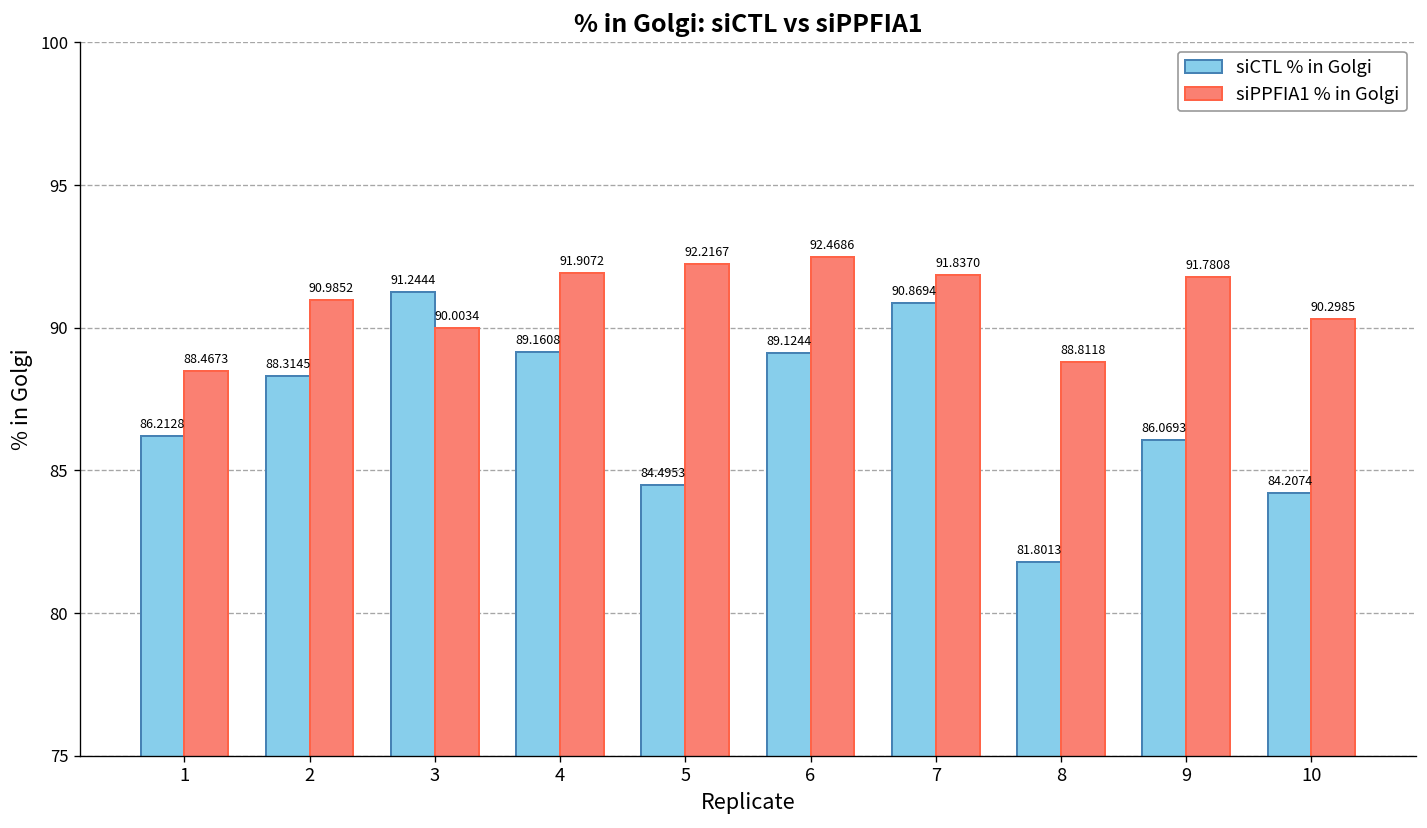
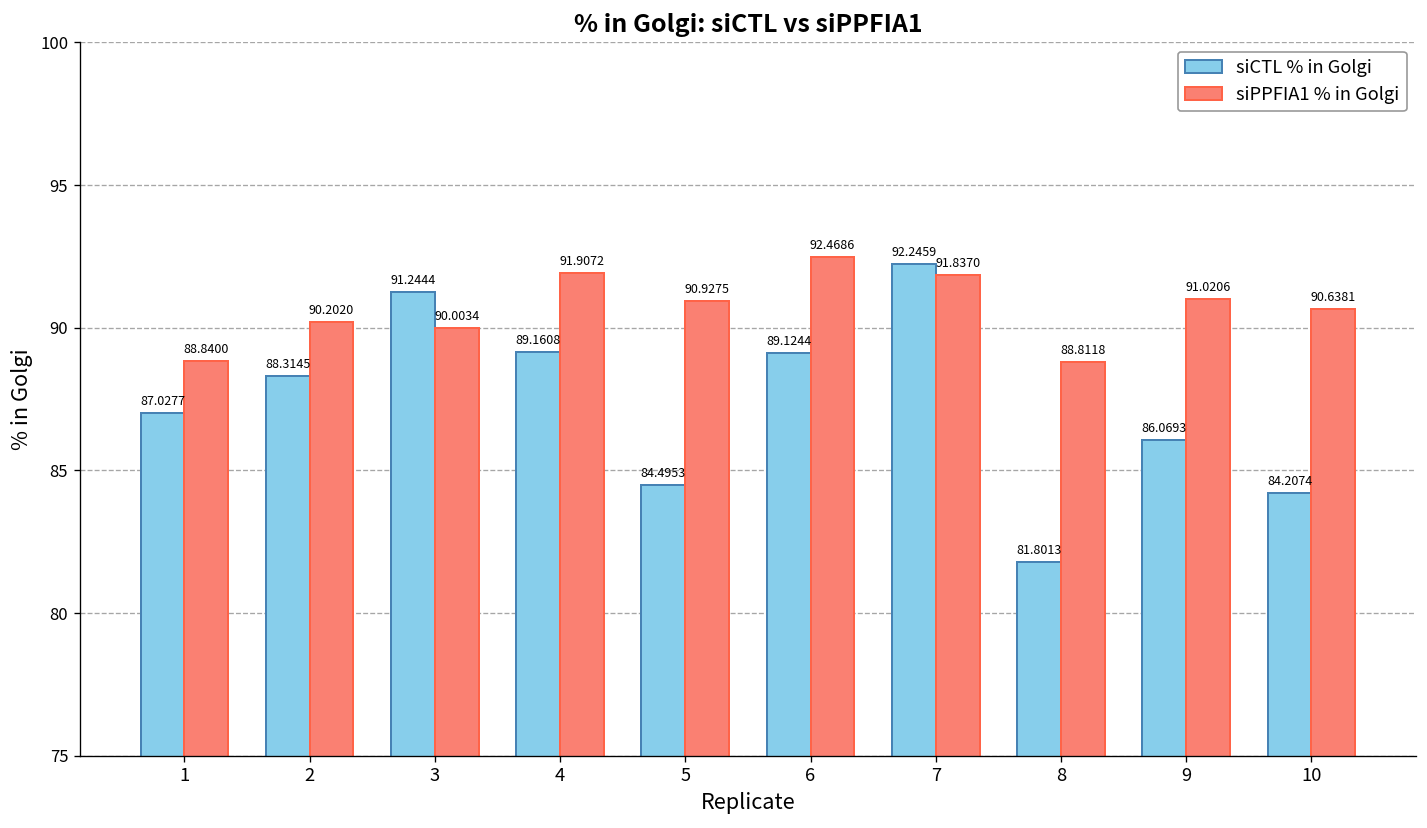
  {
    "siCTL % in Golgi": {
-     "1": 86.2128,
+     "1": 87.0277,
      "2": 88.3145,
      "3": 91.2444,
      "4": 89.1608,
      "5": 84.4953,
      "6": 89.1244,
-     "7": 90.8694,
+     "7": 92.2459,
      "8": 81.8013,
      "9": 86.0693,
      "10": 84.2074
    },
    "siPPFIA1 % in Golgi": {
-     "1": 88.4673,
-     "2": 90.9852,
+     "1": 88.8400,
+     "2": 90.2020,
      "3": 90.0034,
      "4": 91.9072,
-     "5": 92.2167,
+     "5": 90.9275,
      "6": 92.4686,
      "7": 91.8370,
      "8": 88.8118,
-     "9": 91.7808,
-     "10": 90.2985
+     "9": 91.0206,
+     "10": 90.6381
    }
  }
